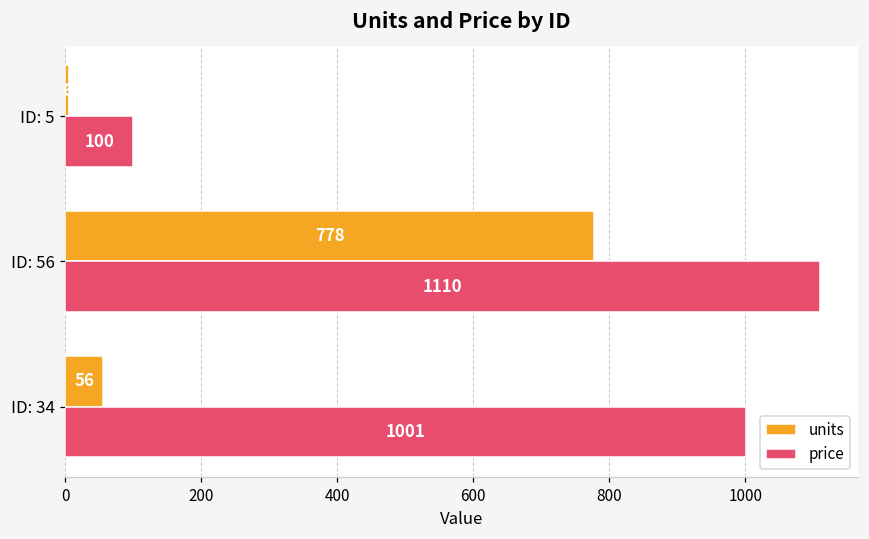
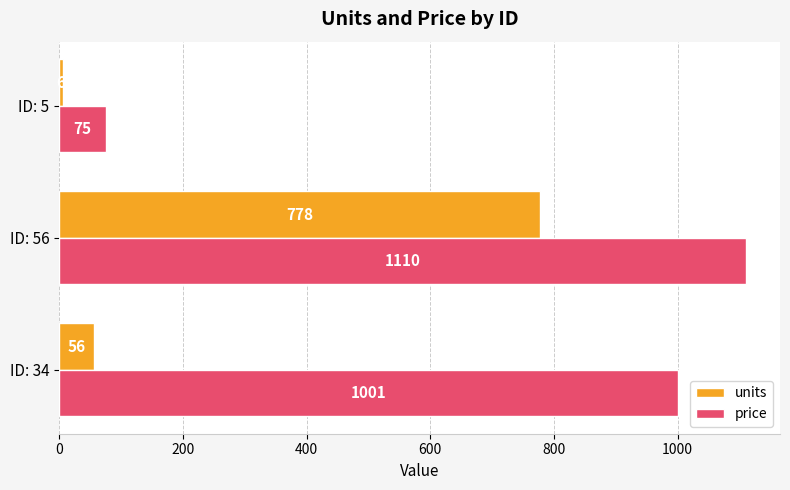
  {
    "units": {
      "ID: 56": 778,
      "ID: 34": 56
    },
    "price": {
-     "ID: 5": 100,
+     "ID: 5": 75,
      "ID: 56": 1110,
      "ID: 34": 1001
    }
  }
